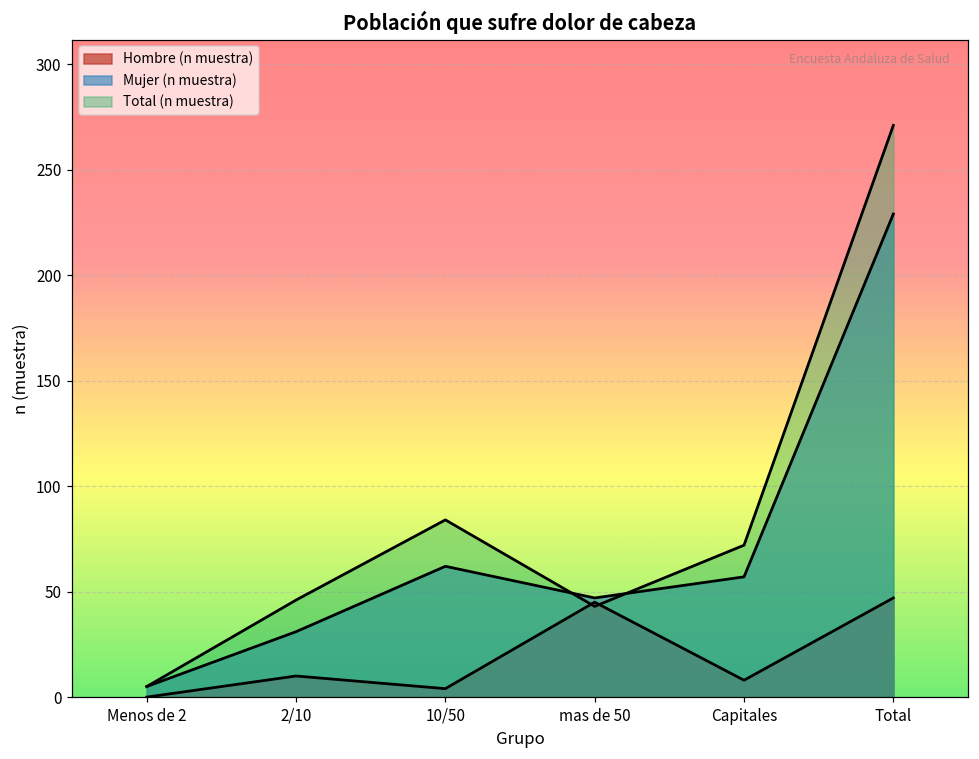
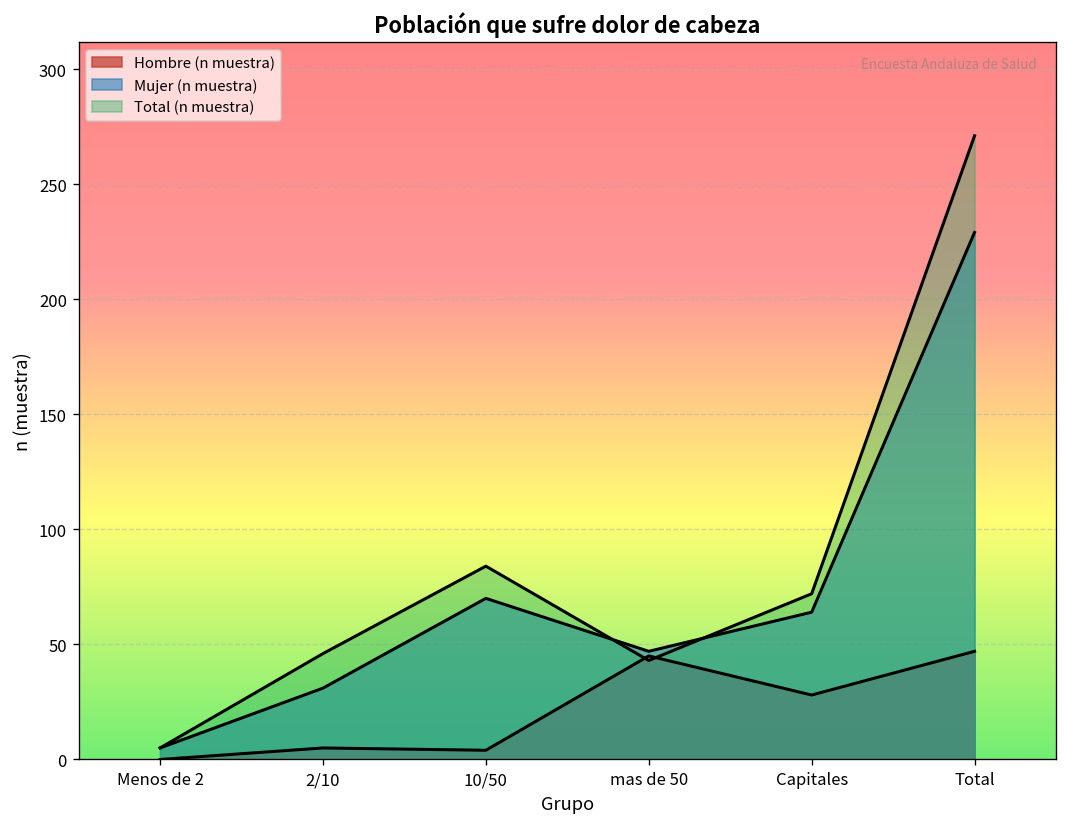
  {
    "Hombre (n muestra)": {
      "Menos de 2": 0,
-     "2/10": 10,
+     "2/10": 5,
      "10/50": 4,
      "mas de 50": 45,
-     "Capitales": 8,
+     "Capitales": 28,
      "Total": 47
    },
    "Mujer (n muestra)": {
      "2/10": 31,
-     "10/50": 62,
+     "10/50": 70,
      "mas de 50": 47,
-     "Capitales": 57,
+     "Capitales": 64,
      "Total": 229
    },
    "Total (n muestra)": {
      "2/10": 46,
      "10/50": 84,
      "mas de 50": 43,
      "Capitales": 72,
      "Total": 271
    }
  }
